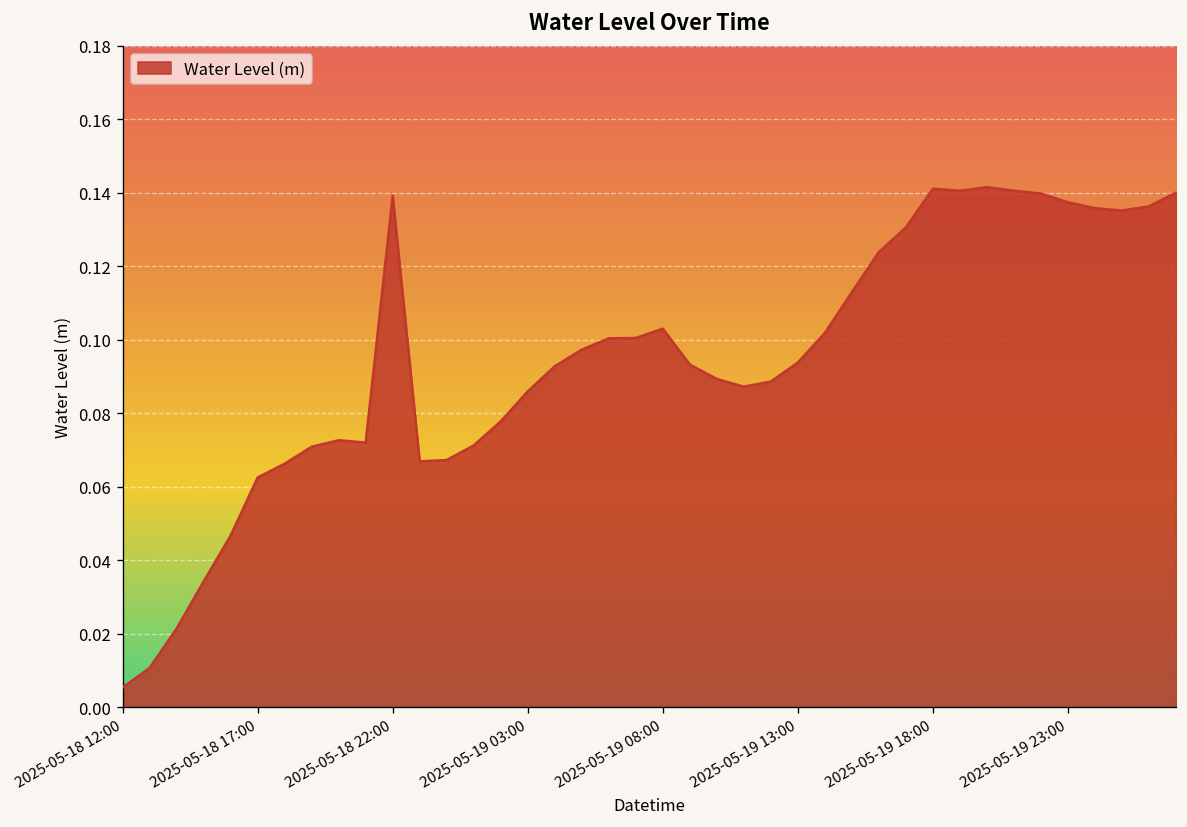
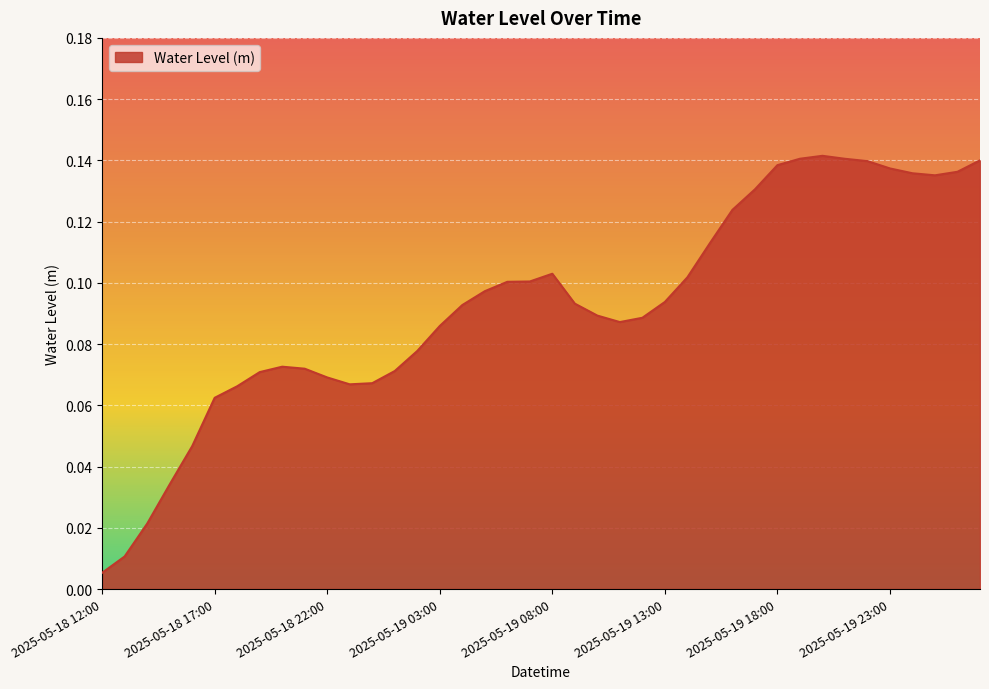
  {
    "2025-05-18 12:00": 0.005,
    "2025-05-18 17:00": 0.062,
-   "2025-05-18 22:00": 0.139,
+   "2025-05-18 22:00": 0.069,
    "2025-05-19 03:00": 0.086,
    "2025-05-19 08:00": 0.103,
    "2025-05-19 13:00": 0.094,
-   "2025-05-19 18:00": 0.141,
+   "2025-05-19 18:00": 0.138,
    "2025-05-19 23:00": 0.137
  }
